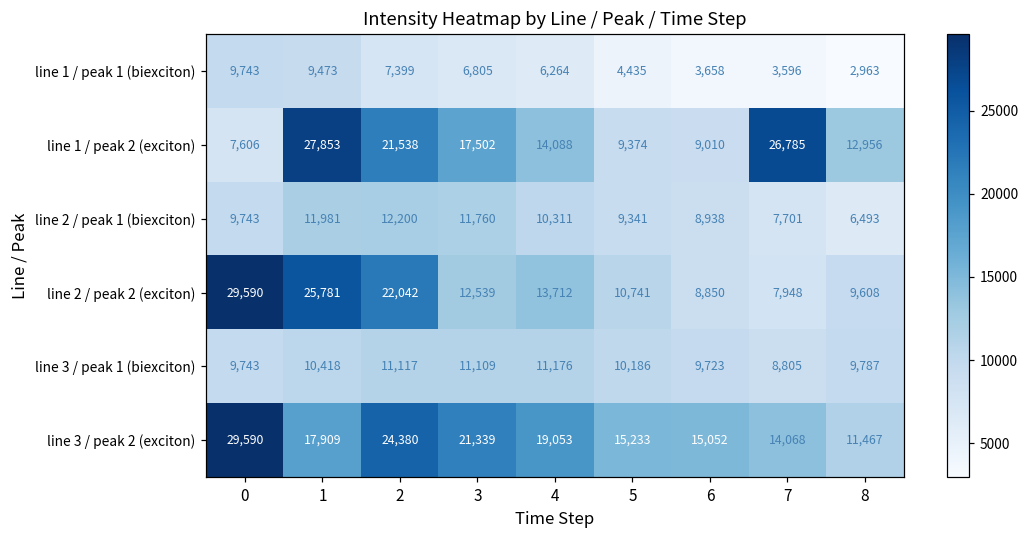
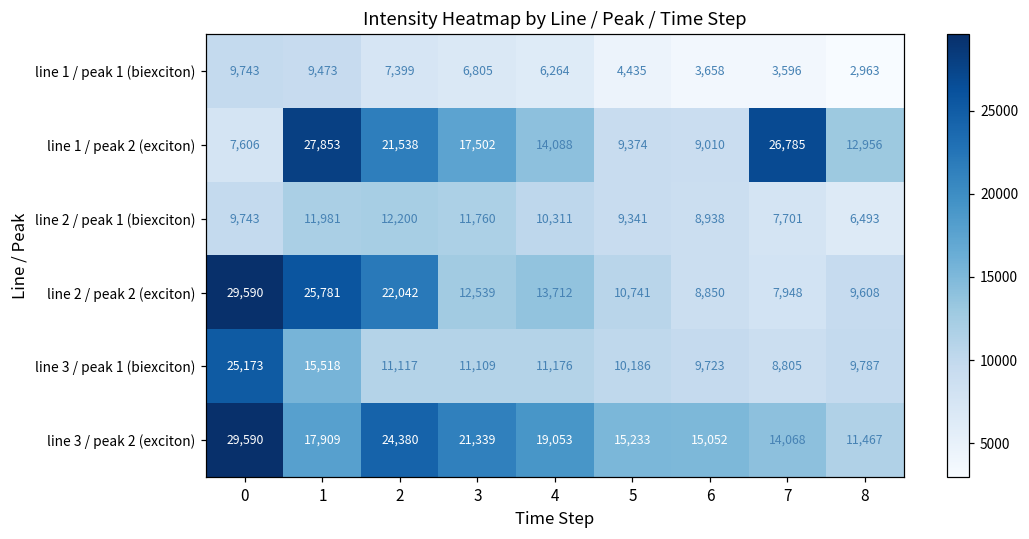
  {
    "line 1 / peak 1 (biexciton)": {
      "0": "9,743",
      "1": "9,473",
      "2": "7,399",
      "3": "6,805",
      "4": "6,264",
      "5": "4,435",
      "6": "3,658",
      "7": "3,596",
      "8": "2,963"
    },
    "line 1 / peak 2 (exciton)": {
      "0": "7,606",
      "1": "27,853",
      "2": "21,538",
      "3": "17,502",
      "4": "14,088",
      "5": "9,374",
      "6": "9,010",
      "7": "26,785",
      "8": "12,956"
    },
    "line 2 / peak 1 (biexciton)": {
      "0": "9,743",
      "1": "11,981",
      "2": "12,200",
      "3": "11,760",
      "4": "10,311",
      "5": "9,341",
      "6": "8,938",
      "7": "7,701",
      "8": "6,493"
    },
    "line 2 / peak 2 (exciton)": {
      "0": "29,590",
      "1": "25,781",
      "2": "22,042",
      "3": "12,539",
      "4": "13,712",
      "5": "10,741",
      "6": "8,850",
      "7": "7,948",
      "8": "9,608"
    },
    "line 3 / peak 1 (biexciton)": {
-     "0": "9,743",
-     "1": "10,418",
+     "0": "25,173",
+     "1": "15,518",
      "2": "11,117",
      "3": "11,109",
      "4": "11,176",
      "5": "10,186",
      "6": "9,723",
      "7": "8,805",
      "8": "9,787"
    },
    "line 3 / peak 2 (exciton)": {
      "0": "29,590",
      "1": "17,909",
      "2": "24,380",
      "3": "21,339",
      "4": "19,053",
      "5": "15,233",
      "6": "15,052",
      "7": "14,068",
      "8": "11,467"
    }
  }
